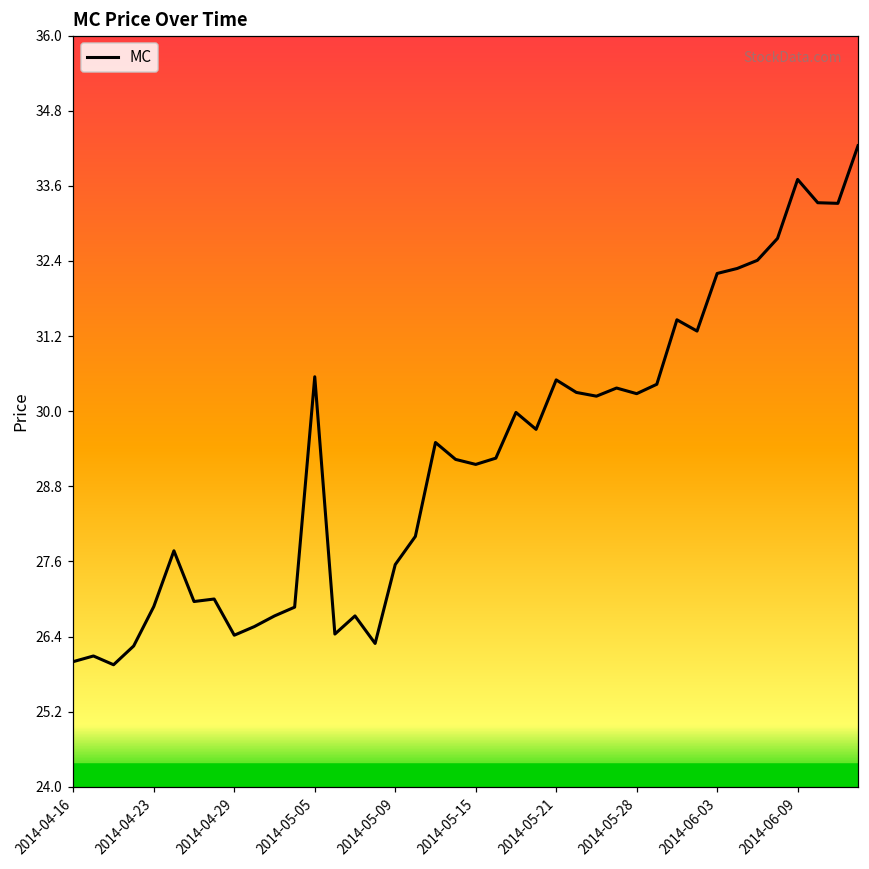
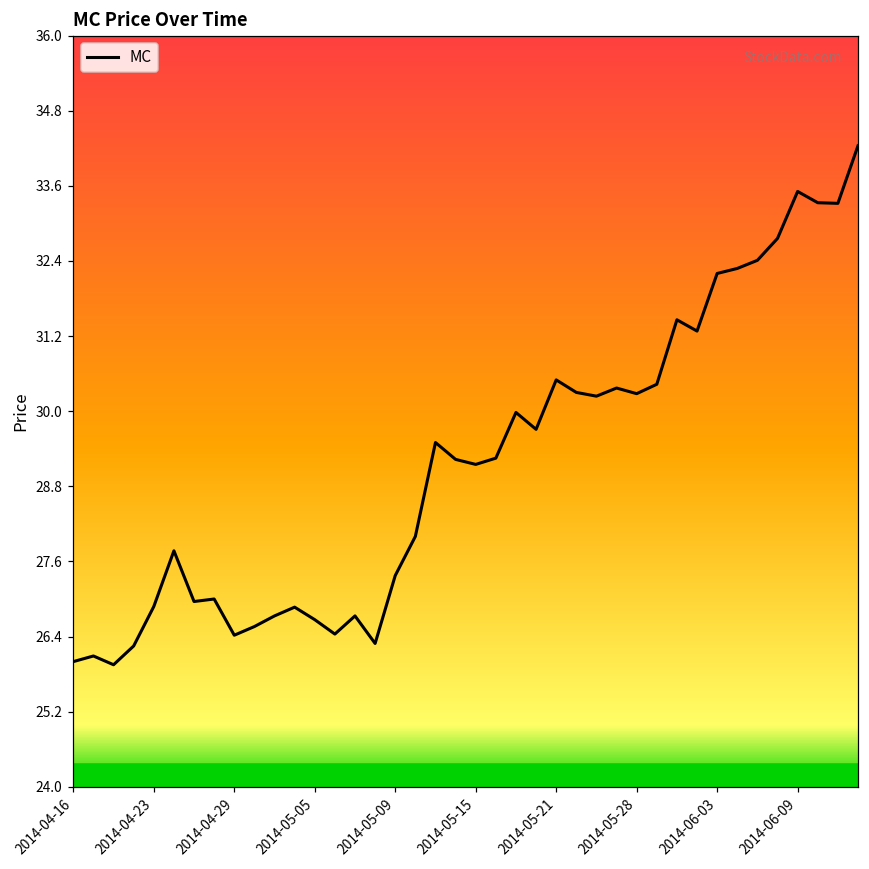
  {
    "2014-04-16": 26.0,
    "2014-04-23": 26.9,
    "2014-04-29": 26.4,
-   "2014-05-05": 30.6,
-   "2014-05-09": 27.5,
+   "2014-05-05": 26.7,
+   "2014-05-09": 27.4,
    "2014-05-15": 29.2,
    "2014-05-21": 30.5,
    "2014-05-28": 30.3,
    "2014-06-03": 32.2,
-   "2014-06-09": 33.7
+   "2014-06-09": 33.5
  }
